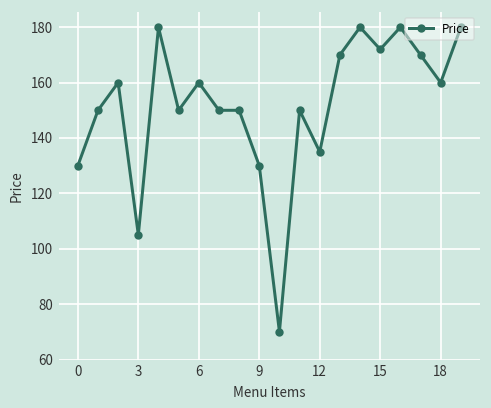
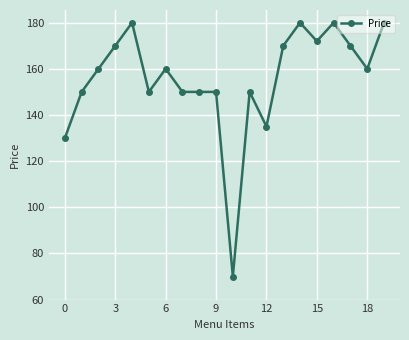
  {
    "0": 130,
-   "3": 105,
+   "3": 170,
    "6": 160,
-   "9": 130,
+   "9": 150,
    "12": 135,
    "15": 172,
    "18": 160
  }
